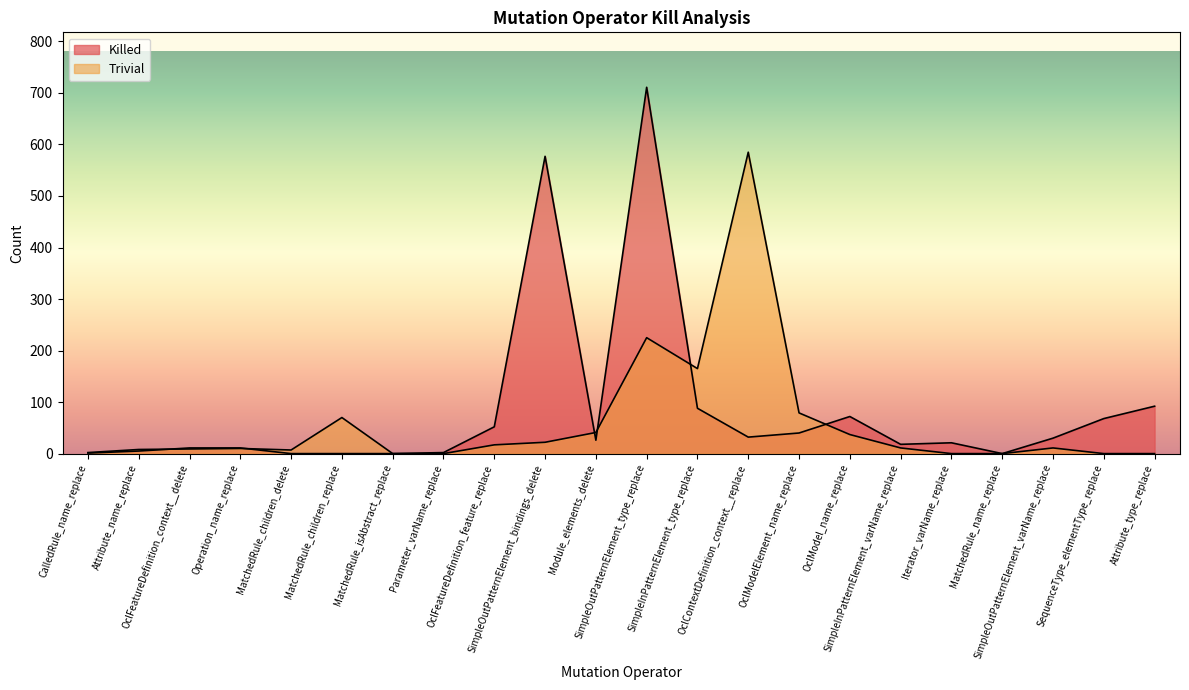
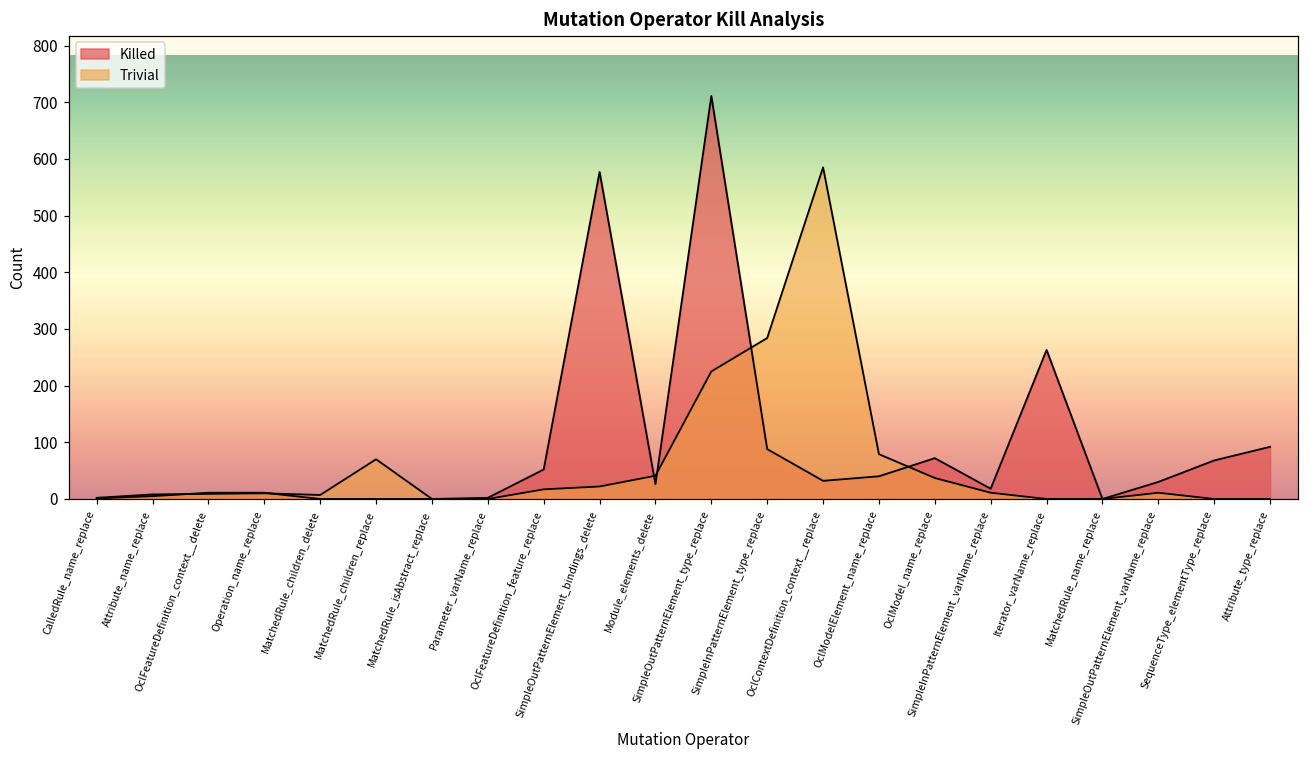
  {
    "Killed": {
      "MatchedRule_children_delete": 0,
      "MatchedRule_children_replace": 0,
      "OclFeatureDefinition_feature_replace": 50,
      "SimpleOutPatternElement_bindings_delete": 580,
      "Module_elements_delete": 30,
      "SimpleOutPatternElement_type_replace": 710,
      "SimpleInPatternElement_type_replace": 90,
      "OclContextDefinition_context__replace": 30,
      "OclModelElement_name_replace": 40,
      "OclModel_name_replace": 70,
      "SimpleInPatternElement_varName_replace": 20,
-     "Iterator_varName_replace": 20,
+     "Iterator_varName_replace": 260,
      "SimpleOutPatternElement_varName_replace": 30,
      "SequenceType_elementType_replace": 70,
      "Attribute_type_replace": 90
    },
    "Trivial": {
      "MatchedRule_children_delete": 10,
      "MatchedRule_children_replace": 70,
      "OclFeatureDefinition_feature_replace": 20,
      "SimpleOutPatternElement_bindings_delete": 20,
      "Module_elements_delete": 40,
      "SimpleOutPatternElement_type_replace": 230,
-     "SimpleInPatternElement_type_replace": 170,
+     "SimpleInPatternElement_type_replace": 280,
      "OclContextDefinition_context__replace": 590,
      "OclModelElement_name_replace": 80,
      "OclModel_name_replace": 40,
      "SimpleInPatternElement_varName_replace": 10,
      "Iterator_varName_replace": 0,
      "SimpleOutPatternElement_varName_replace": 10,
      "SequenceType_elementType_replace": 0,
      "Attribute_type_replace": 0
    }
  }
